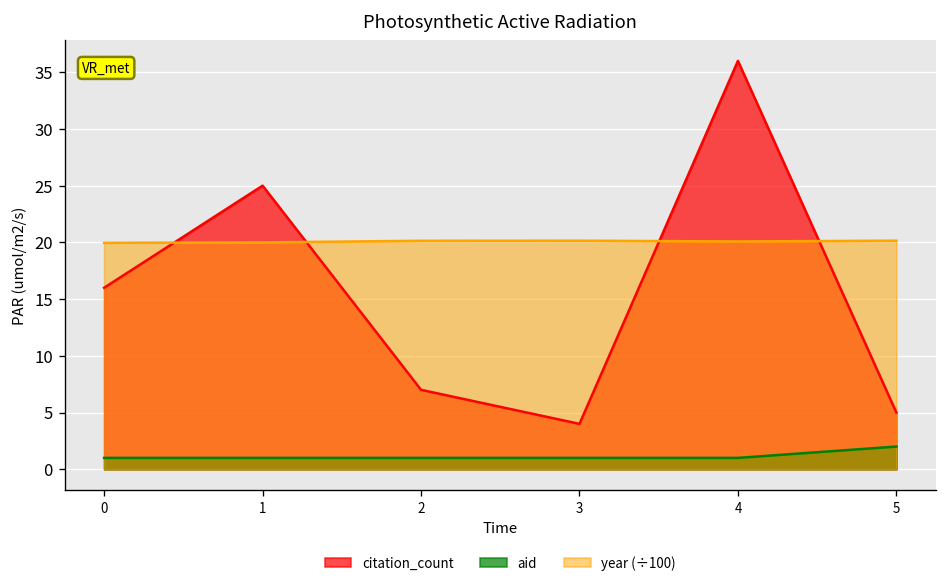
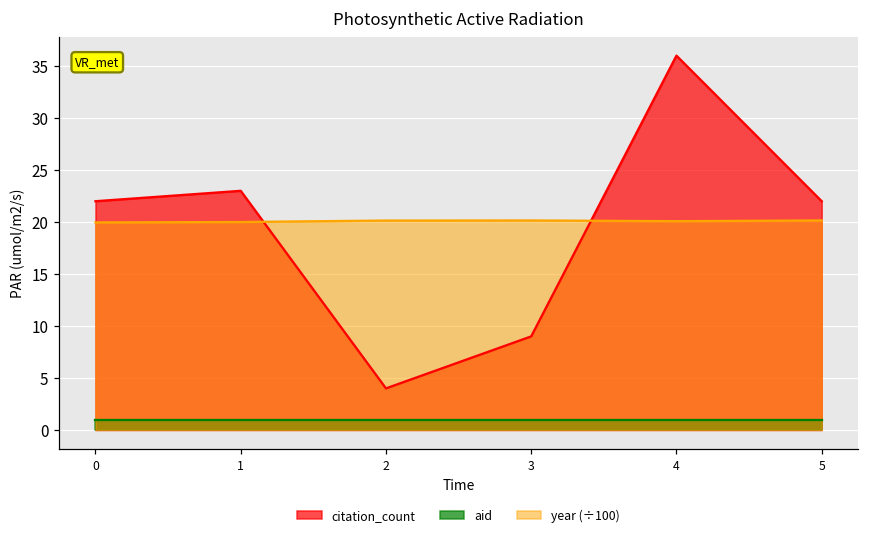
  {
    "citation_count": {
-     "0": 16,
-     "1": 25,
-     "2": 7,
-     "3": 4,
+     "0": 22,
+     "1": 23,
+     "2": 4,
+     "3": 9,
      "4": 36,
-     "5": 5
+     "5": 22
    },
    "aid": {
      "0": 1,
      "1": 1,
      "2": 1,
      "3": 1,
      "4": 1,
-     "5": 2
+     "5": 1
    },
    "year (÷100)": {
      "0": 20,
      "1": 20,
      "2": 20,
      "3": 20,
      "4": 20,
      "5": 20
    }
  }
